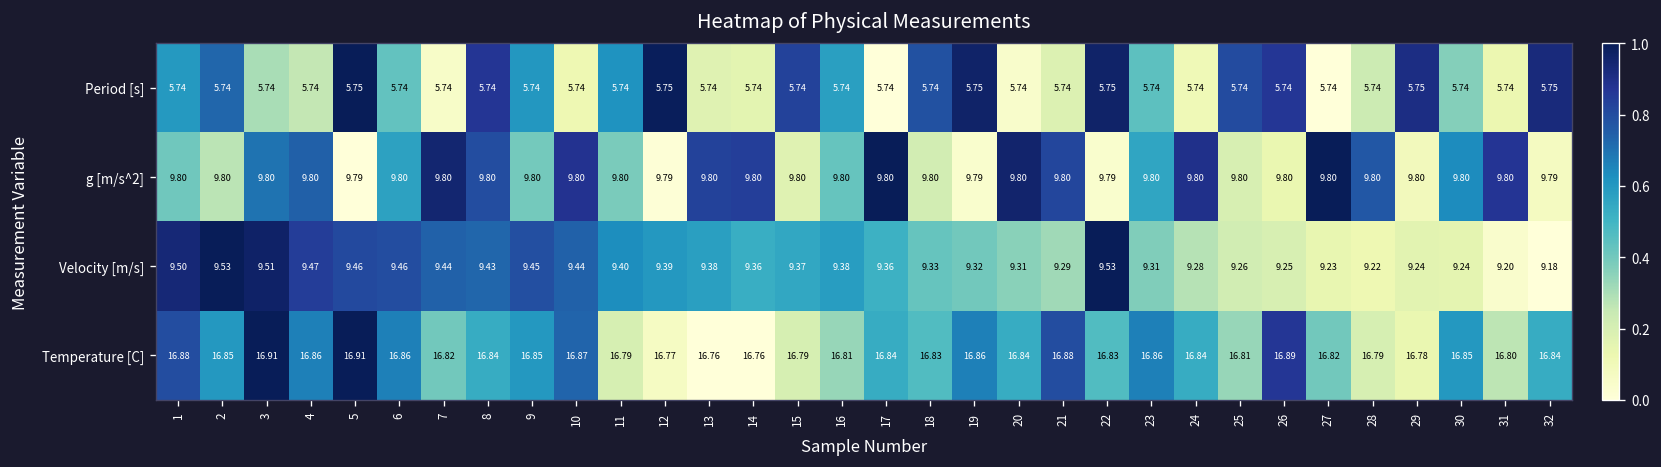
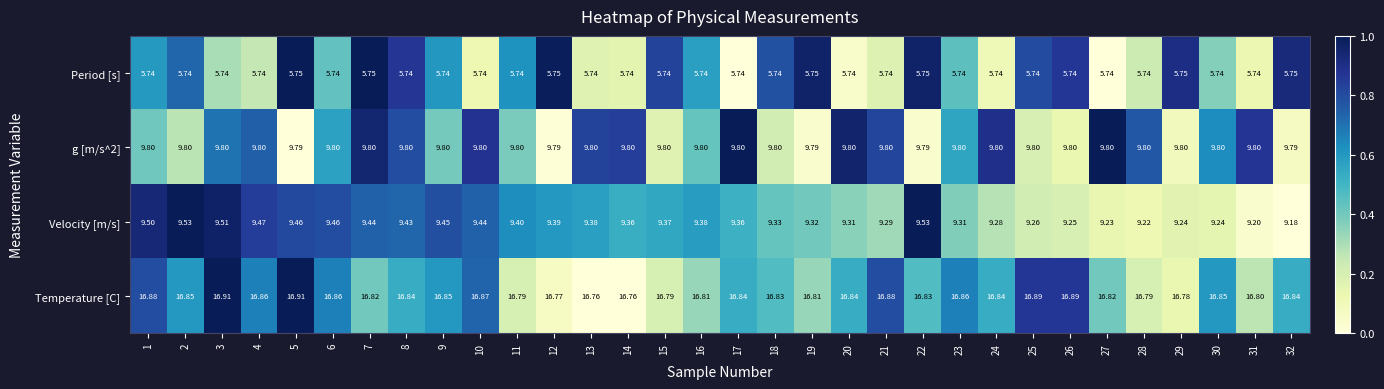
  {
    "Period [s]": {
      "1": 5.74,
      "2": 5.74,
      "3": 5.74,
      "4": 5.74,
      "5": 5.75,
      "6": 5.74,
-     "7": 5.74,
+     "7": 5.75,
      "8": 5.74,
      "9": 5.74,
      "10": 5.74,
      "11": 5.74,
      "12": 5.75,
      "13": 5.74,
      "14": 5.74,
      "15": 5.74,
      "16": 5.74,
      "17": 5.74,
      "18": 5.74,
      "19": 5.75,
      "20": 5.74,
      "21": 5.74,
      "22": 5.75,
      "23": 5.74,
      "24": 5.74,
      "25": 5.74,
      "26": 5.74,
      "27": 5.74,
      "28": 5.74,
      "29": 5.75,
      "30": 5.74,
      "31": 5.74,
      "32": 5.75
    },
    "g [m/s^2]": {
      "1": 9.80,
      "2": 9.80,
      "3": 9.80,
      "4": 9.80,
      "5": 9.79,
      "6": 9.80,
      "7": 9.80,
      "8": 9.80,
      "9": 9.80,
      "10": 9.80,
      "11": 9.80,
      "12": 9.79,
      "13": 9.80,
      "14": 9.80,
      "15": 9.80,
      "16": 9.80,
      "17": 9.80,
      "18": 9.80,
      "19": 9.79,
      "20": 9.80,
      "21": 9.80,
      "22": 9.79,
      "23": 9.80,
      "24": 9.80,
      "25": 9.80,
      "26": 9.80,
      "27": 9.80,
      "28": 9.80,
      "29": 9.80,
      "30": 9.80,
      "31": 9.80,
      "32": 9.79
    },
    "Velocity [m/s]": {
      "1": 9.50,
      "2": 9.53,
      "3": 9.51,
      "4": 9.47,
      "5": 9.46,
      "6": 9.46,
      "7": 9.44,
      "8": 9.43,
      "9": 9.45,
      "10": 9.44,
      "11": 9.40,
      "12": 9.39,
      "13": 9.38,
      "14": 9.36,
      "15": 9.37,
      "16": 9.38,
      "17": 9.36,
      "18": 9.33,
      "19": 9.32,
      "20": 9.31,
      "21": 9.29,
      "22": 9.53,
      "23": 9.31,
      "24": 9.28,
      "25": 9.26,
      "26": 9.25,
      "27": 9.23,
      "28": 9.22,
      "29": 9.24,
      "30": 9.24,
      "31": 9.20,
      "32": 9.18
    },
    "Temperature [C]": {
      "1": 16.88,
      "2": 16.85,
      "3": 16.91,
      "4": 16.86,
      "5": 16.91,
      "6": 16.86,
      "7": 16.82,
      "8": 16.84,
      "9": 16.85,
      "10": 16.87,
      "11": 16.79,
      "12": 16.77,
      "13": 16.76,
      "14": 16.76,
      "15": 16.79,
      "16": 16.81,
      "17": 16.84,
      "18": 16.83,
-     "19": 16.86,
+     "19": 16.81,
      "20": 16.84,
      "21": 16.88,
      "22": 16.83,
      "23": 16.86,
      "24": 16.84,
-     "25": 16.81,
+     "25": 16.89,
      "26": 16.89,
      "27": 16.82,
      "28": 16.79,
      "29": 16.78,
      "30": 16.85,
      "31": 16.80,
      "32": 16.84
    }
  }
